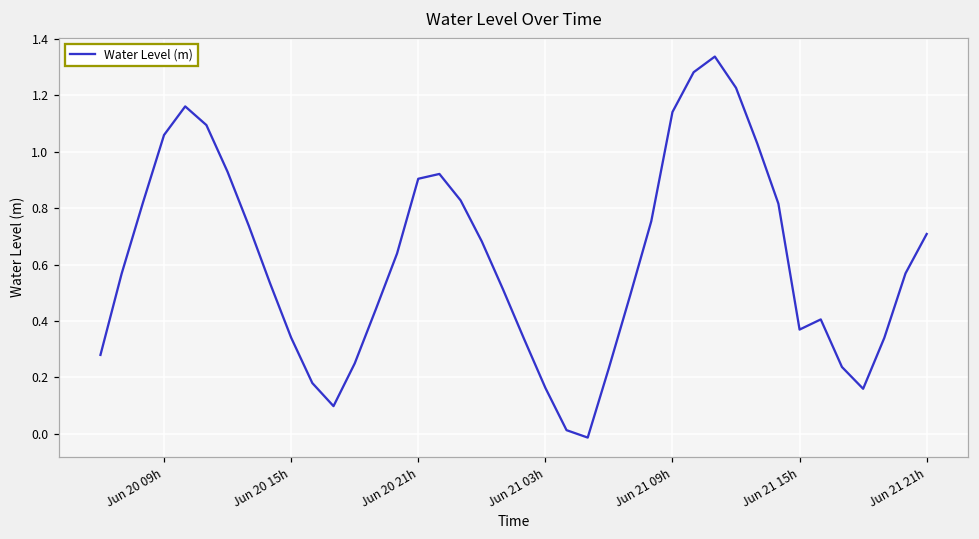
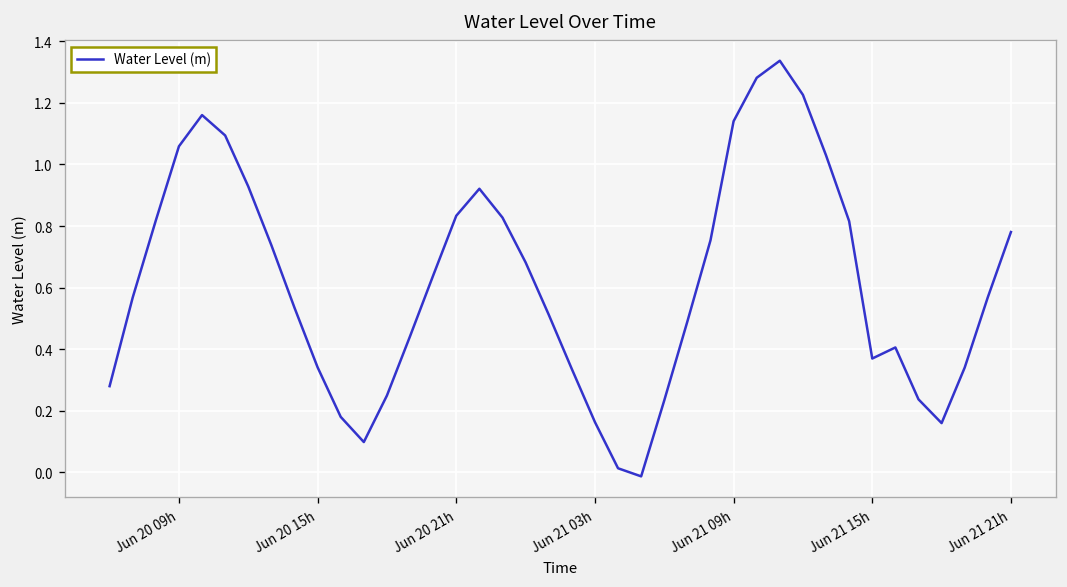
  {
    "Jun 20 09h": 1.06,
    "Jun 20 15h": 0.34,
-   "Jun 20 21h": 0.90,
+   "Jun 20 21h": 0.83,
    "Jun 21 03h": 0.16,
    "Jun 21 09h": 1.14,
    "Jun 21 15h": 0.37,
-   "Jun 21 21h": 0.71
+   "Jun 21 21h": 0.78
  }
